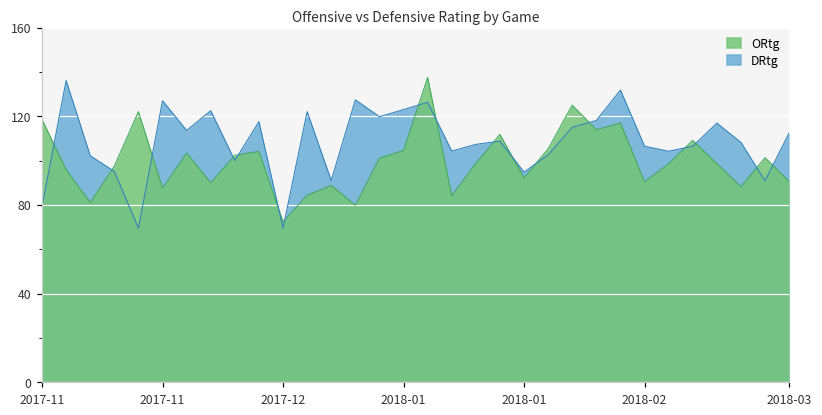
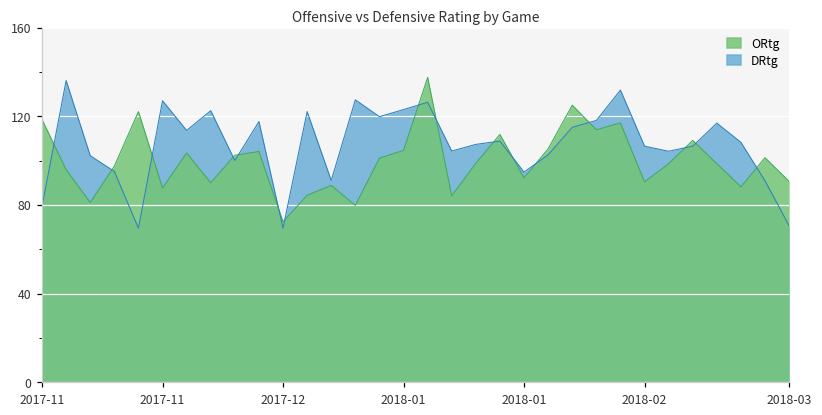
  {
    "DRtg": {
      "2017-12": 70,
      "2018-02": 107,
-     "2018-03": 113
+     "2018-03": 71
    },
    "ORtg": {
      "2017-12": 72,
      "2018-02": 90,
      "2018-03": 91
    }
  }
